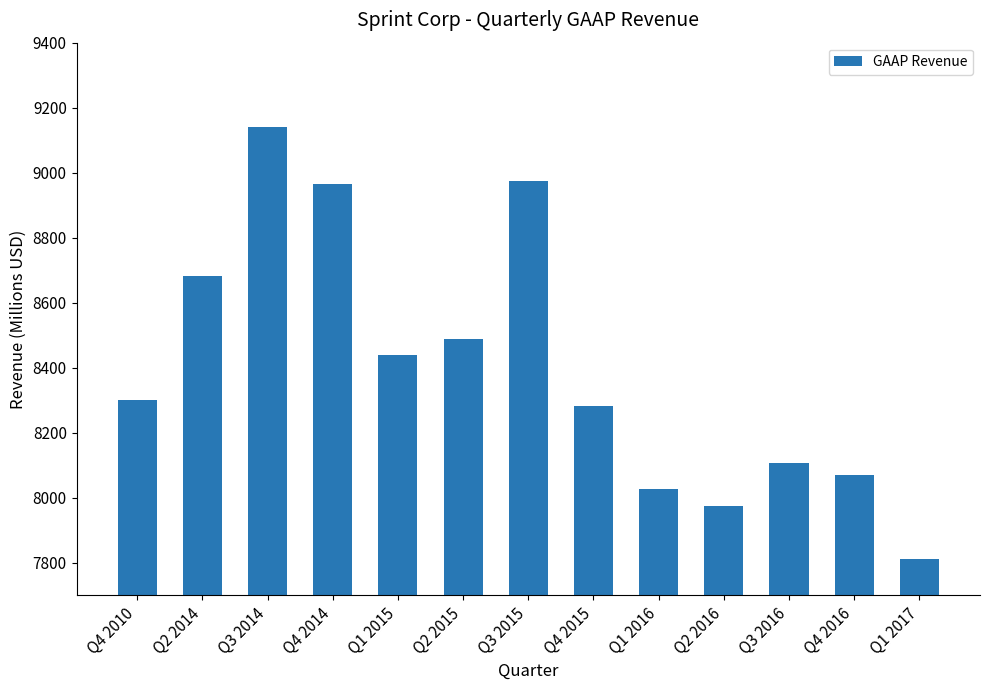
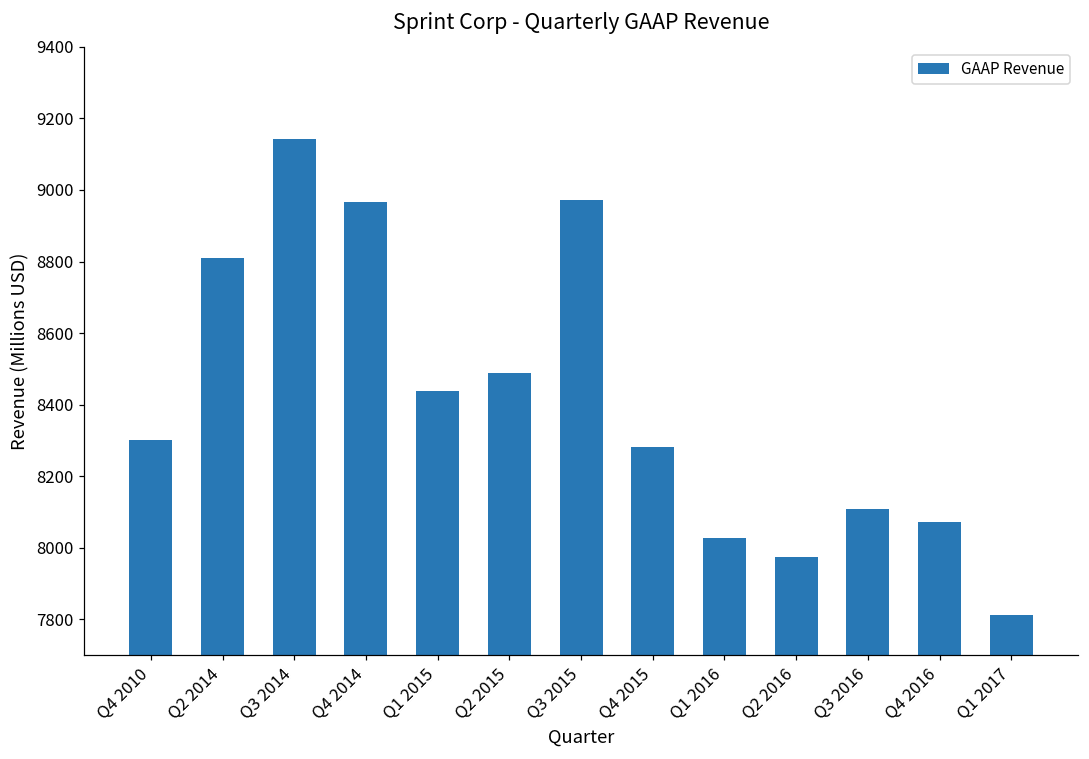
  {
    "Q4 2010": 8300,
-   "Q2 2014": 8680,
+   "Q2 2014": 8810,
    "Q3 2014": 9140,
    "Q4 2014": 8970,
    "Q1 2015": 8440,
    "Q2 2015": 8490,
    "Q3 2015": 8970,
    "Q4 2015": 8280,
    "Q1 2016": 8030,
    "Q2 2016": 7980,
    "Q3 2016": 8110,
    "Q4 2016": 8070,
    "Q1 2017": 7810
  }
